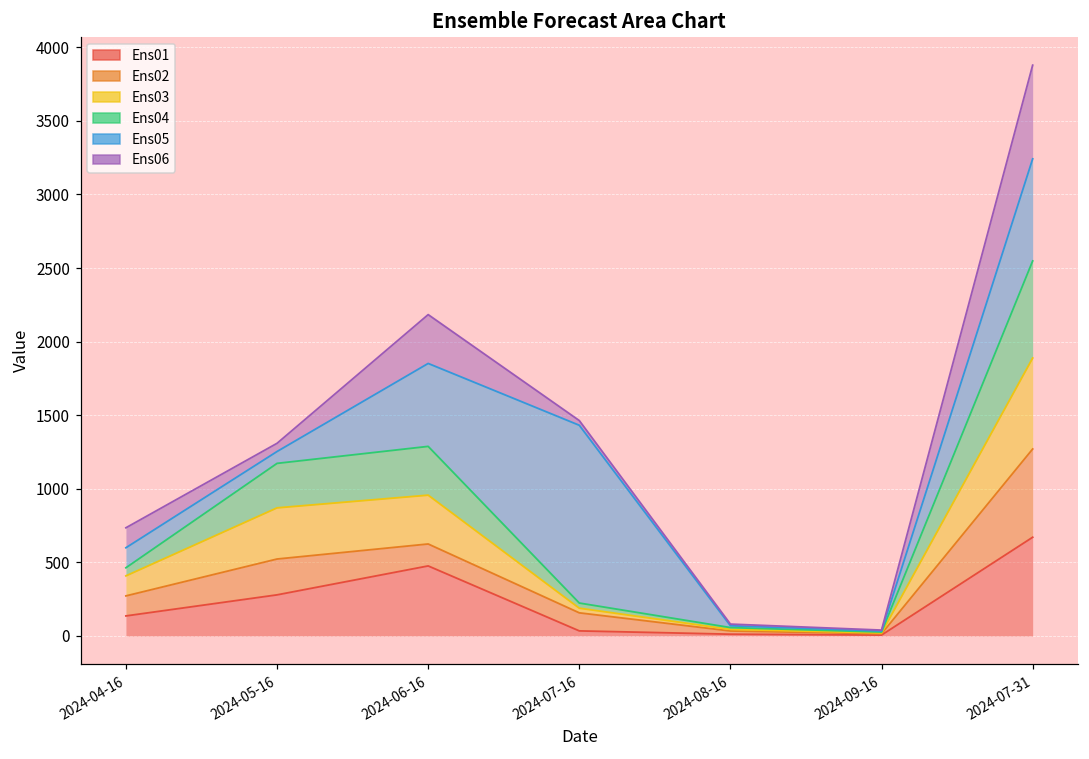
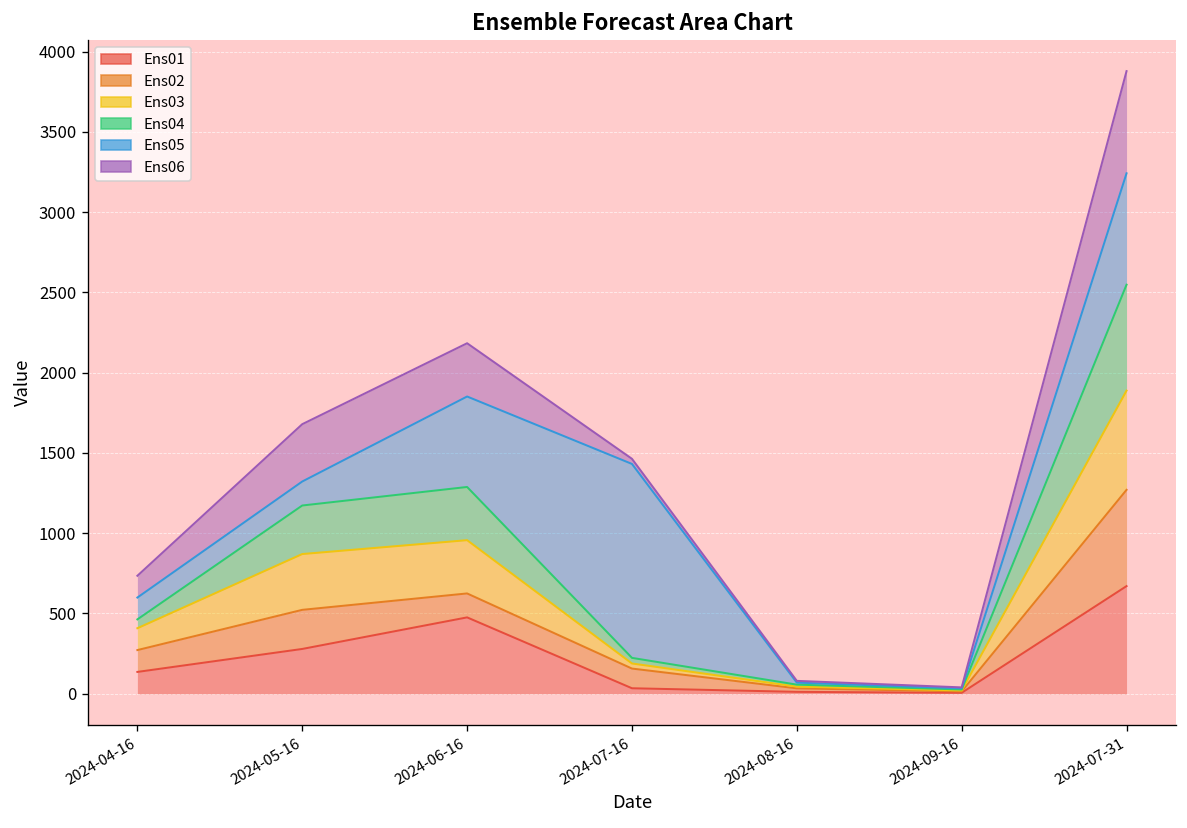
  {
    "Ens04": {
      "2024-04-16": 60,
      "2024-05-16": 300,
      "2024-06-16": 330,
      "2024-07-16": 30,
      "2024-07-31": 660
    },
    "Ens05": {
      "2024-04-16": 140,
-     "2024-05-16": 80,
+     "2024-05-16": 150,
      "2024-06-16": 560,
      "2024-07-16": 1210,
      "2024-07-31": 690
    },
    "Ens06": {
      "2024-04-16": 140,
-     "2024-05-16": 60,
+     "2024-05-16": 360,
      "2024-06-16": 330,
      "2024-07-16": 30,
      "2024-07-31": 640
    }
  }
